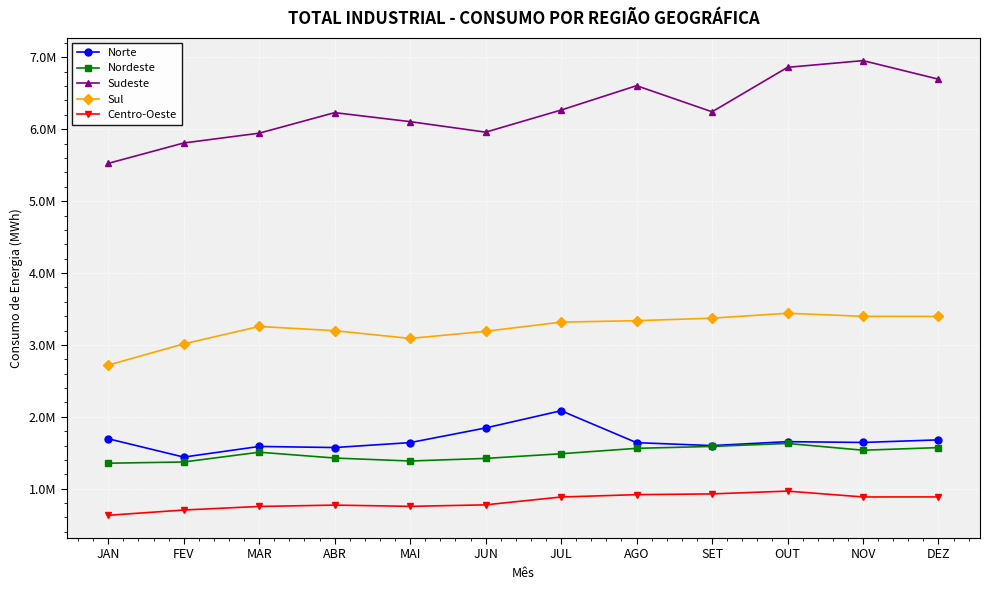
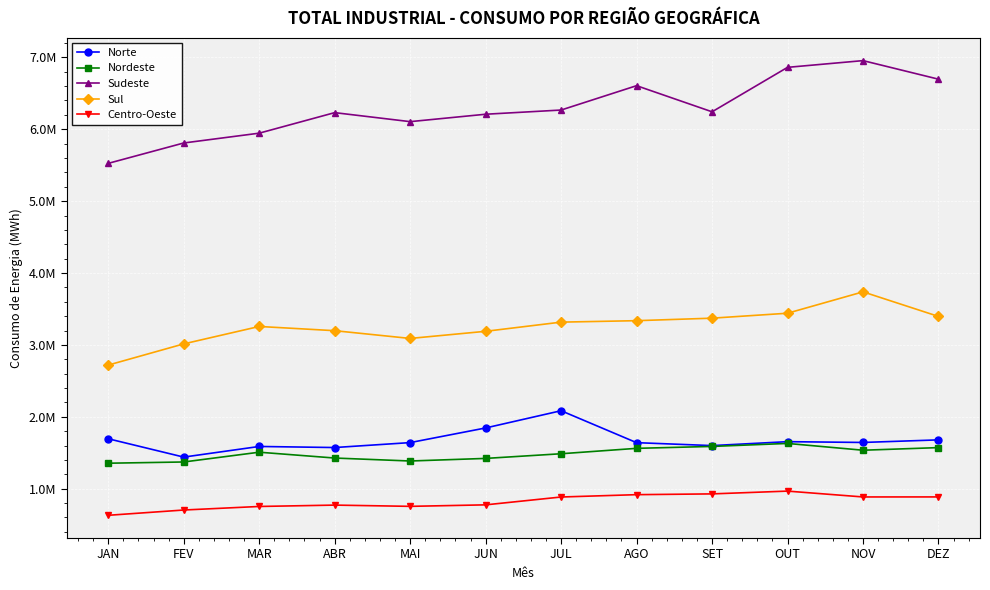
  {
    "Norte": {
      "JAN": 1700000,
      "FEV": 1400000,
      "MAR": 1600000,
      "ABR": 1600000,
      "MAI": 1600000,
      "JUN": 1800000,
      "JUL": 2100000,
      "AGO": 1600000,
      "NOV": 1600000,
      "DEZ": 1700000
    },
    "Nordeste": {
      "JAN": 1400000,
      "FEV": 1400000,
      "MAR": 1500000,
      "ABR": 1400000,
      "MAI": 1400000,
      "JUN": 1400000,
      "JUL": 1500000,
      "AGO": 1600000,
      "NOV": 1500000,
      "DEZ": 1600000
    },
    "Sudeste": {
      "JAN": 5500000,
      "FEV": 5800000,
      "MAR": 5900000,
      "ABR": 6200000,
      "MAI": 6100000,
-     "JUN": 6000000,
+     "JUN": 6200000,
      "JUL": 6300000,
      "AGO": 6600000,
      "SET": 6200000,
      "OUT": 6900000,
      "NOV": 7000000,
      "DEZ": 6700000
    },
    "Sul": {
      "JAN": 2700000,
      "FEV": 3000000,
      "MAR": 3300000,
      "ABR": 3200000,
      "MAI": 3100000,
      "JUN": 3200000,
      "JUL": 3300000,
      "AGO": 3300000,
      "SET": 3400000,
      "OUT": 3400000,
-     "NOV": 3400000,
+     "NOV": 3700000,
      "DEZ": 3400000
    },
    "Centro-Oeste": {
      "JAN": 600000,
      "FEV": 700000,
      "MAR": 800000,
      "ABR": 800000,
      "MAI": 800000,
      "JUN": 800000,
      "JUL": 900000,
      "AGO": 900000,
      "SET": 900000,
      "OUT": 1000000,
      "NOV": 900000,
      "DEZ": 900000
    }
  }
